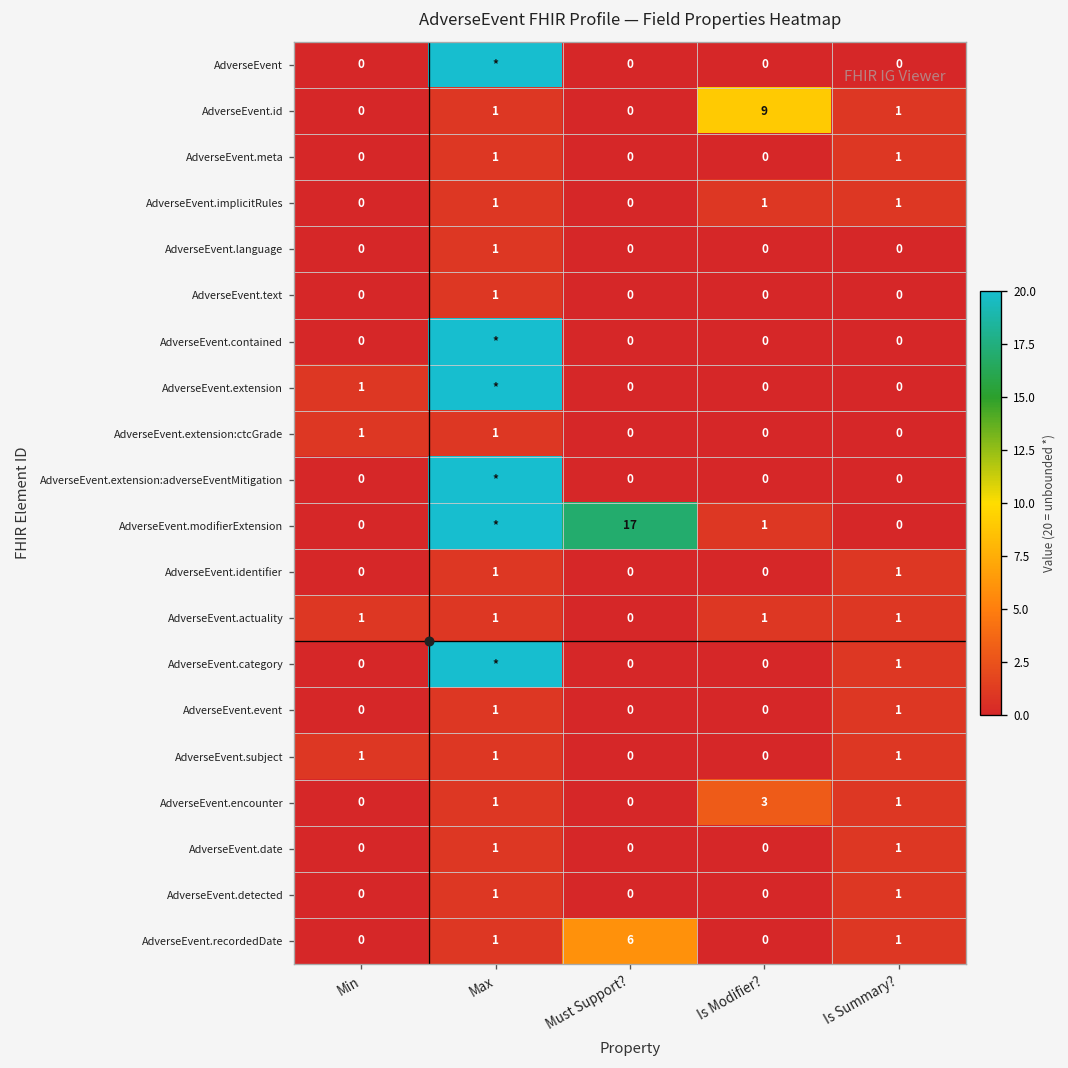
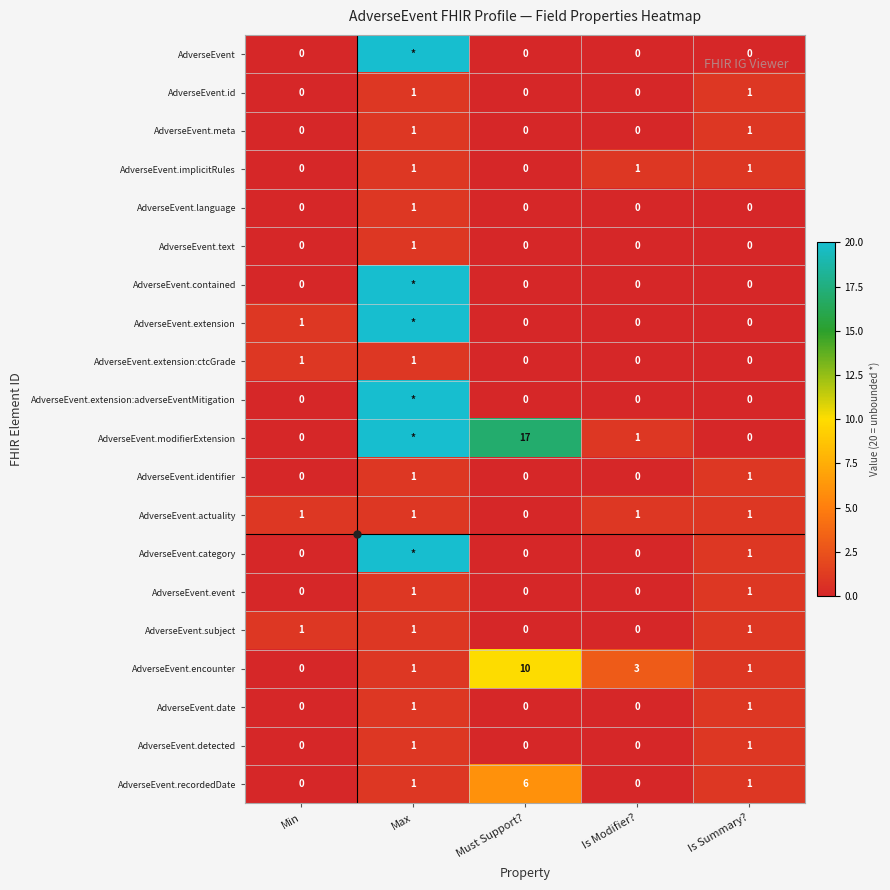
  {
    "AdverseEvent": {
      "Min": 0,
      "Must Support?": 0,
      "Is Modifier?": 0
    },
    "AdverseEvent.id": {
      "Min": 0,
      "Max": 1,
      "Must Support?": 0,
-     "Is Modifier?": 9,
+     "Is Modifier?": 0,
      "Is Summary?": 1
    },
    "AdverseEvent.meta": {
      "Min": 0,
      "Max": 1,
      "Must Support?": 0,
      "Is Modifier?": 0,
      "Is Summary?": 1
    },
    "AdverseEvent.implicitRules": {
      "Min": 0,
      "Max": 1,
      "Must Support?": 0,
      "Is Modifier?": 1,
      "Is Summary?": 1
    },
    "AdverseEvent.language": {
      "Min": 0,
      "Max": 1,
      "Must Support?": 0,
      "Is Modifier?": 0,
      "Is Summary?": 0
    },
    "AdverseEvent.text": {
      "Min": 0,
      "Max": 1,
      "Must Support?": 0,
      "Is Modifier?": 0,
      "Is Summary?": 0
    },
    "AdverseEvent.contained": {
      "Min": 0,
      "Must Support?": 0,
      "Is Modifier?": 0,
      "Is Summary?": 0
    },
    "AdverseEvent.extension": {
      "Min": 1,
      "Must Support?": 0,
      "Is Modifier?": 0,
      "Is Summary?": 0
    },
    "AdverseEvent.extension:ctcGrade": {
      "Min": 1,
      "Max": 1,
      "Must Support?": 0,
      "Is Modifier?": 0,
      "Is Summary?": 0
    },
    "AdverseEvent.extension:adverseEventMitigation": {
      "Min": 0,
      "Must Support?": 0,
      "Is Modifier?": 0,
      "Is Summary?": 0
    },
    "AdverseEvent.modifierExtension": {
      "Min": 0,
      "Must Support?": 17,
      "Is Modifier?": 1,
      "Is Summary?": 0
    },
    "AdverseEvent.identifier": {
      "Min": 0,
      "Max": 1,
      "Must Support?": 0,
      "Is Modifier?": 0,
      "Is Summary?": 1
    },
    "AdverseEvent.actuality": {
      "Min": 1,
      "Max": 1,
      "Must Support?": 0,
      "Is Modifier?": 1,
      "Is Summary?": 1
    },
    "AdverseEvent.category": {
      "Min": 0,
      "Must Support?": 0,
      "Is Modifier?": 0,
      "Is Summary?": 1
    },
    "AdverseEvent.event": {
      "Min": 0,
      "Max": 1,
      "Must Support?": 0,
      "Is Modifier?": 0,
      "Is Summary?": 1
    },
    "AdverseEvent.subject": {
      "Min": 1,
      "Max": 1,
      "Must Support?": 0,
      "Is Modifier?": 0,
      "Is Summary?": 1
    },
    "AdverseEvent.encounter": {
      "Min": 0,
      "Max": 1,
-     "Must Support?": 0,
+     "Must Support?": 10,
      "Is Modifier?": 3,
      "Is Summary?": 1
    },
    "AdverseEvent.date": {
      "Min": 0,
      "Max": 1,
      "Must Support?": 0,
      "Is Modifier?": 0,
      "Is Summary?": 1
    },
    "AdverseEvent.detected": {
      "Min": 0,
      "Max": 1,
      "Must Support?": 0,
      "Is Modifier?": 0,
      "Is Summary?": 1
    },
    "AdverseEvent.recordedDate": {
      "Min": 0,
      "Max": 1,
      "Must Support?": 6,
      "Is Modifier?": 0,
      "Is Summary?": 1
    }
  }
